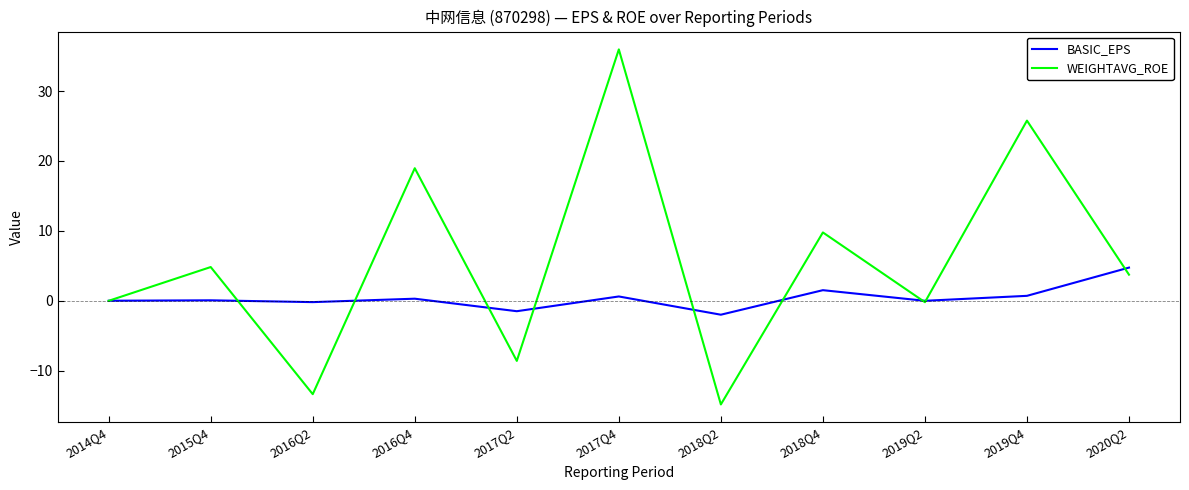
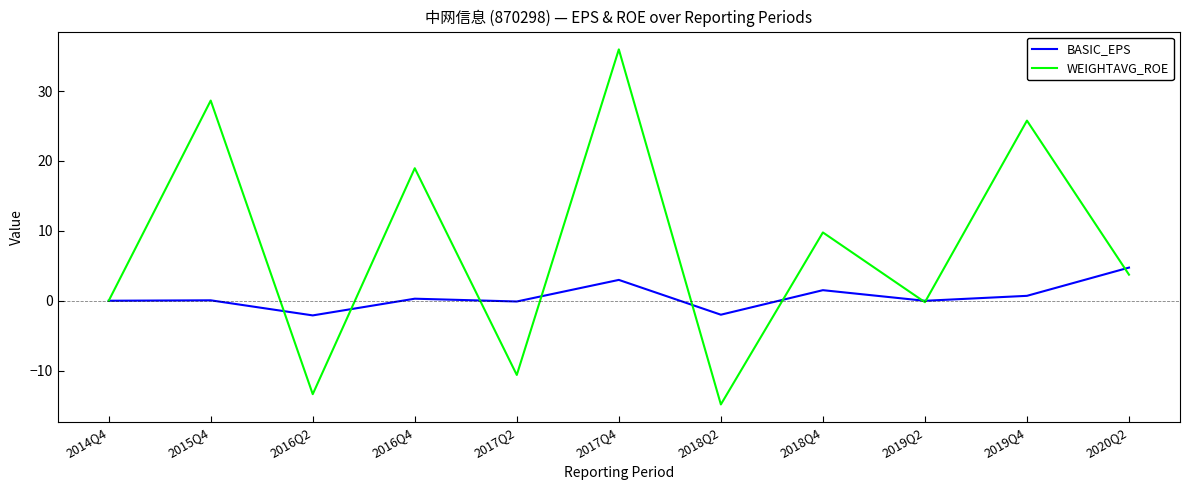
  {
    "BASIC_EPS": {
      "2015Q4": 0,
-     "2016Q2": 0,
+     "2016Q2": -2,
      "2016Q4": 0,
-     "2017Q2": -2,
-     "2017Q4": 1,
+     "2017Q2": 0,
+     "2017Q4": 3,
      "2018Q2": -2,
      "2018Q4": 2,
      "2019Q4": 1,
      "2020Q2": 5
    },
    "WEIGHTAVG_ROE": {
-     "2015Q4": 5,
+     "2015Q4": 29,
      "2016Q2": -13,
      "2016Q4": 19,
-     "2017Q2": -9,
+     "2017Q2": -11,
      "2017Q4": 36,
      "2018Q2": -15,
      "2018Q4": 10,
      "2019Q4": 26,
      "2020Q2": 4
    }
  }
